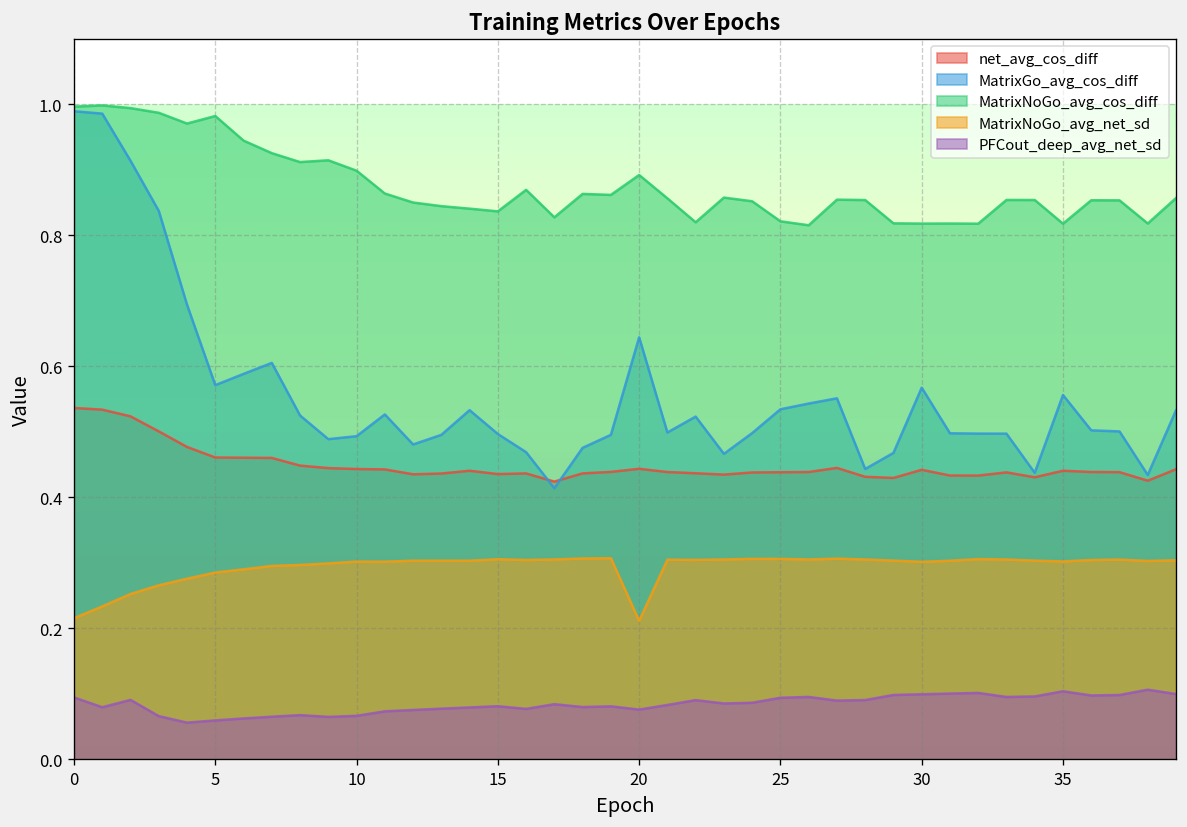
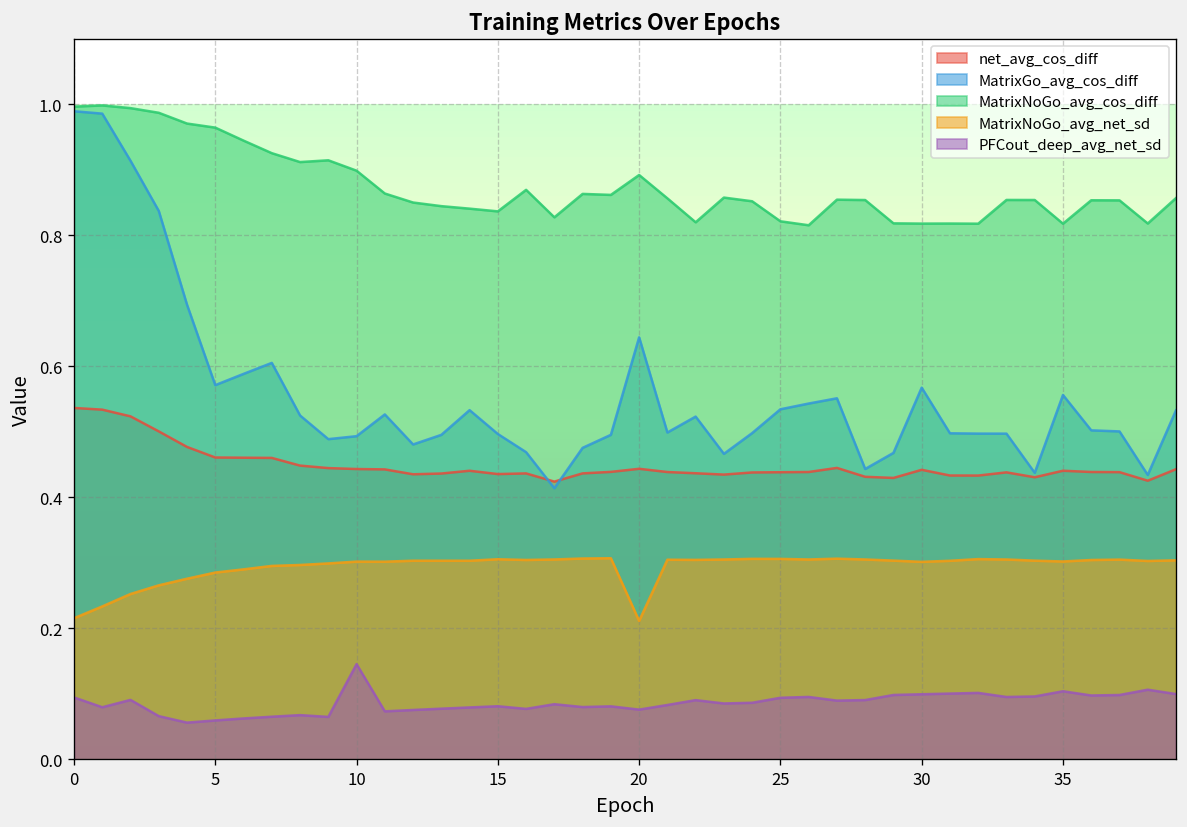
  {
    "net_avg_cos_diff": {
      "0": 0.54,
      "5": 0.46,
      "10": 0.44,
      "15": 0.44,
      "20": 0.44,
      "25": 0.44,
      "30": 0.44,
      "35": 0.44
    },
    "MatrixGo_avg_cos_diff": {
      "0": 0.99,
      "5": 0.57,
      "10": 0.49,
      "15": 0.50,
      "20": 0.64,
      "25": 0.53,
      "30": 0.57,
      "35": 0.56
    },
    "MatrixNoGo_avg_cos_diff": {
      "0": 1.00,
-     "5": 0.98,
+     "5": 0.96,
      "10": 0.90,
      "15": 0.84,
      "20": 0.89,
      "25": 0.82,
      "30": 0.82,
      "35": 0.82
    },
    "MatrixNoGo_avg_net_sd": {
      "0": 0.22,
      "5": 0.29,
      "10": 0.30,
      "15": 0.31,
      "20": 0.21,
      "25": 0.31,
      "30": 0.30,
      "35": 0.30
    },
    "PFCout_deep_avg_net_sd": {
      "0": 0.09,
      "5": 0.06,
-     "10": 0.07,
+     "10": 0.15,
      "15": 0.08,
      "20": 0.08,
      "25": 0.09,
      "30": 0.10,
      "35": 0.10
    }
  }
